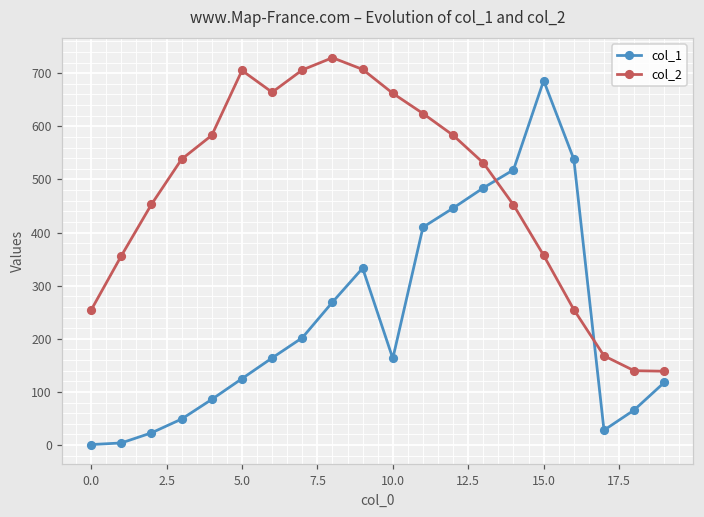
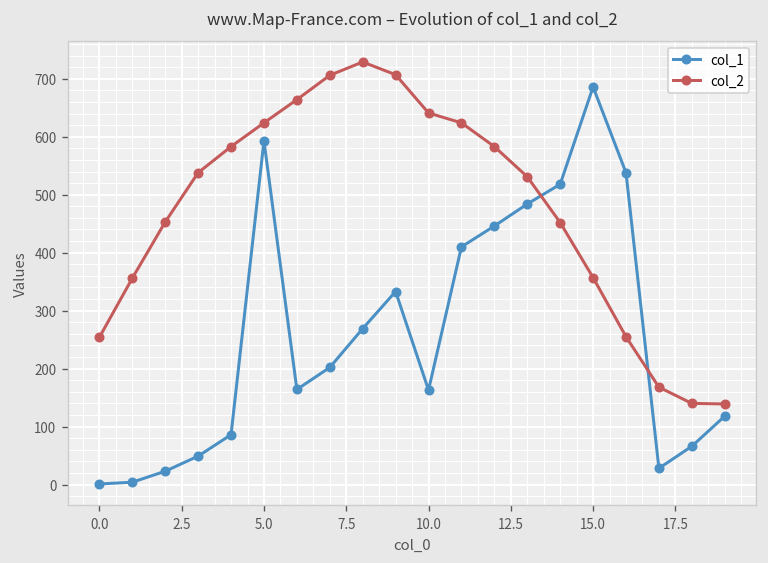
  {
    "col_1": {
      "0.0": 0,
-     "5.0": 130,
+     "5.0": 590,
      "10.0": 160,
      "15.0": 690
    },
    "col_2": {
      "0.0": 250,
-     "5.0": 710,
-     "10.0": 660,
+     "5.0": 620,
+     "10.0": 640,
      "15.0": 360
    }
  }
